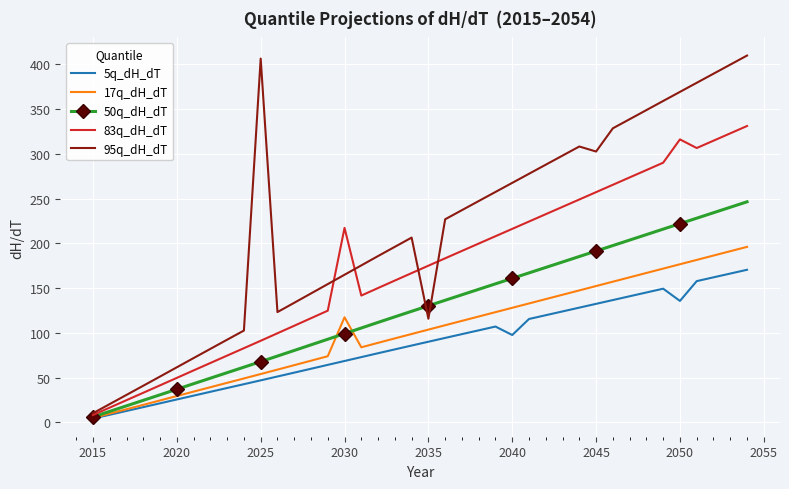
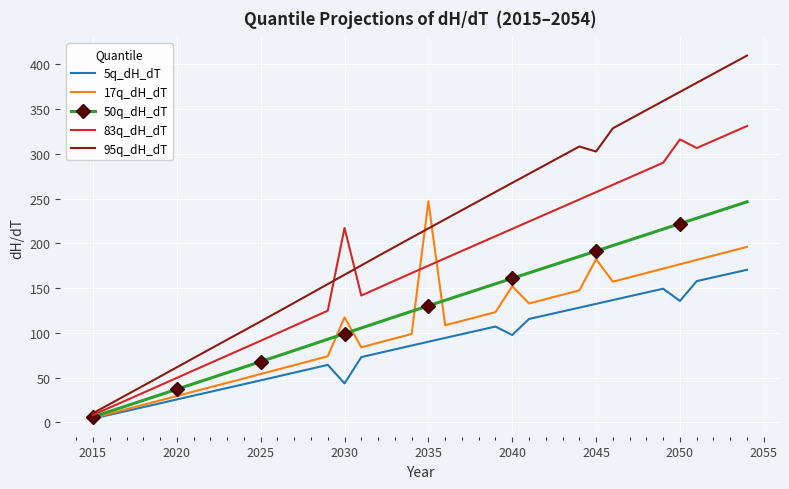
  {
    "5q_dH_dT": {
      "2020": 30,
      "2025": 50,
-     "2030": 70,
+     "2030": 40,
      "2035": 90,
      "2040": 100,
      "2045": 130,
      "2050": 140
    },
    "17q_dH_dT": {
      "2020": 30,
      "2025": 50,
      "2030": 120,
-     "2035": 100,
-     "2040": 130,
-     "2045": 150,
+     "2035": 250,
+     "2040": 150,
+     "2045": 180,
      "2050": 180
    },
    "50q_dH_dT": {
      "2020": 40,
      "2025": 70,
      "2030": 100,
      "2035": 130,
      "2040": 160,
      "2045": 190,
      "2050": 220
    },
    "83q_dH_dT": {
      "2020": 50,
      "2025": 90,
      "2030": 220,
      "2035": 170,
      "2040": 220,
      "2045": 260,
      "2050": 320
    },
    "95q_dH_dT": {
      "2020": 60,
-     "2025": 410,
+     "2025": 110,
      "2030": 160,
-     "2035": 120,
+     "2035": 220,
      "2040": 270,
      "2045": 300,
      "2050": 370
    }
  }
